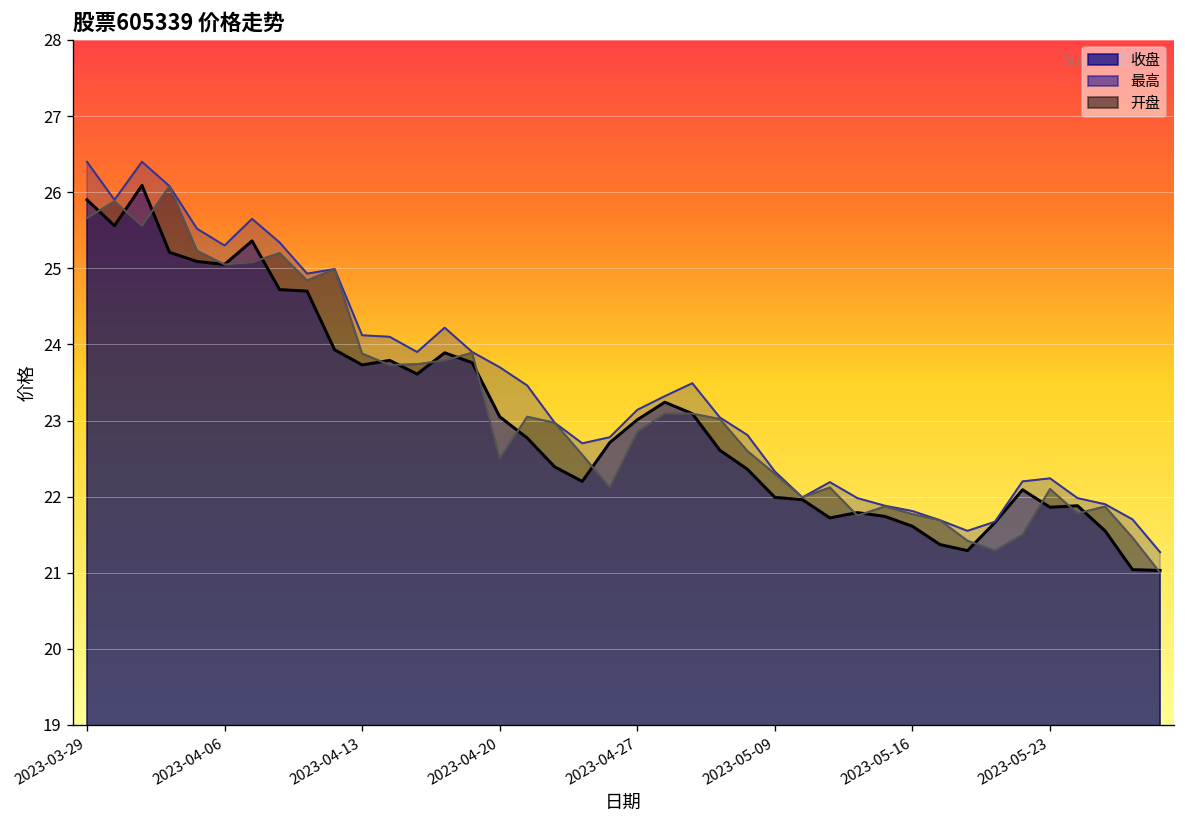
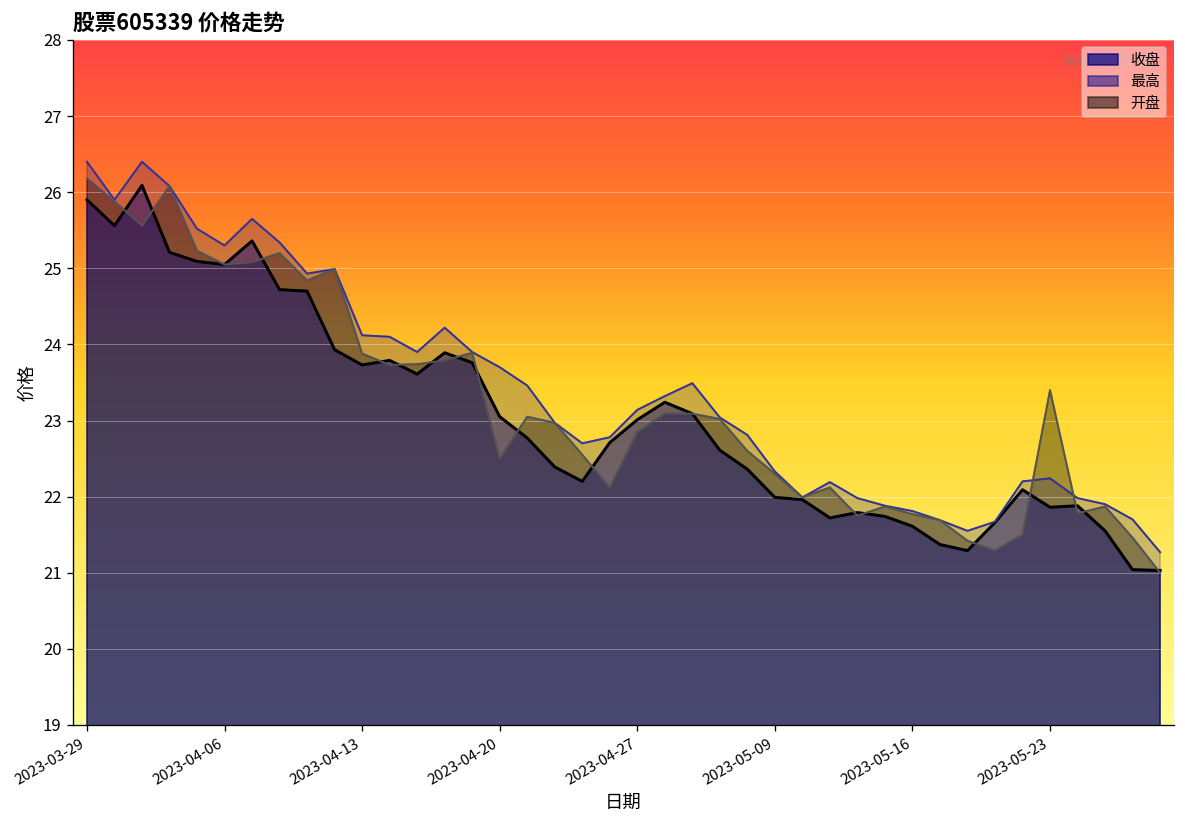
  {
    "开盘": {
-     "2023-03-29": 25.7,
+     "2023-03-29": 26.2,
      "2023-04-13": 23.9,
      "2023-04-20": 22.5,
      "2023-04-27": 22.9,
-     "2023-05-23": 22.1
+     "2023-05-23": 23.4
    }
  }
